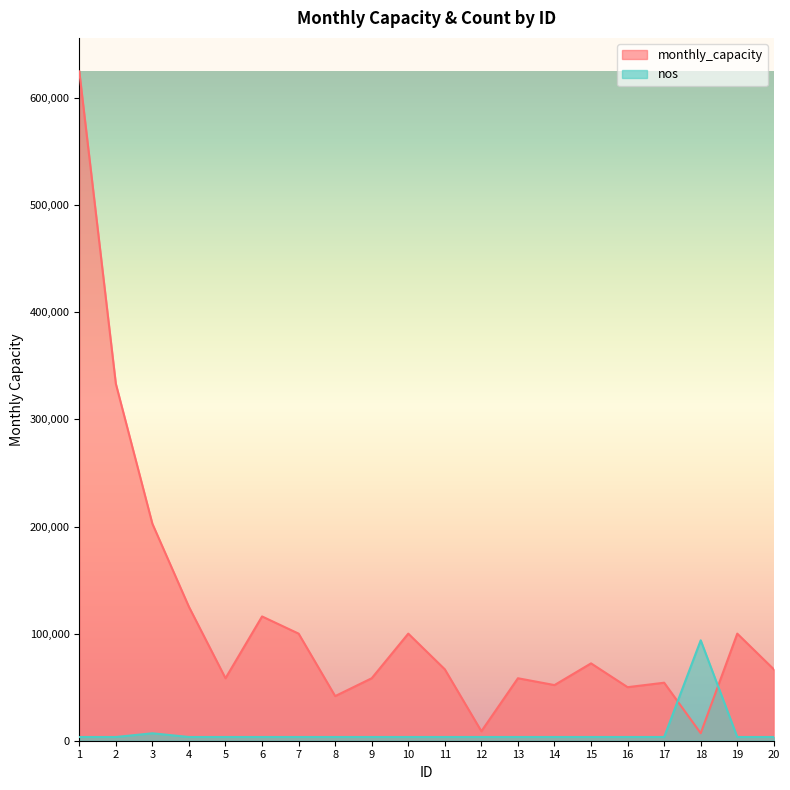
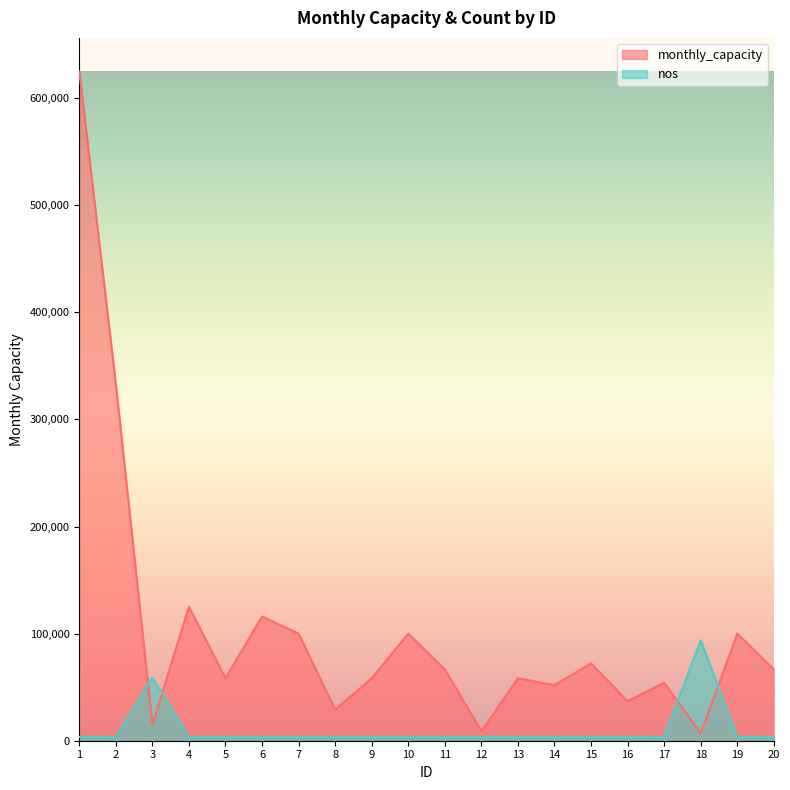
  {
    "monthly_capacity": {
      "1": "625,000",
      "2": "333,000",
-     "3": "203,000",
+     "3": "15,000",
      "4": "125,000",
      "5": "58,000",
      "6": "116,000",
      "7": "100,000",
-     "8": "42,000",
+     "8": "29,000",
      "9": "58,000",
      "10": "100,000",
      "11": "67,000",
      "12": "9,000",
      "13": "58,000",
      "14": "52,000",
      "15": "72,000",
-     "16": "50,000",
+     "16": "37,000",
      "17": "54,000",
      "18": "7,000",
      "19": "100,000",
      "20": "67,000"
    },
    "nos": {
      "1": "3,000",
      "2": "3,000",
-     "3": "7,000",
+     "3": "59,000",
      "4": "3,000",
      "5": "3,000",
      "6": "3,000",
      "7": "3,000",
      "8": "3,000",
      "9": "3,000",
      "10": "3,000",
      "11": "3,000",
      "12": "3,000",
      "13": "3,000",
      "14": "3,000",
      "15": "3,000",
      "16": "3,000",
      "17": "3,000",
      "18": "94,000",
      "19": "3,000",
      "20": "3,000"
    }
  }
